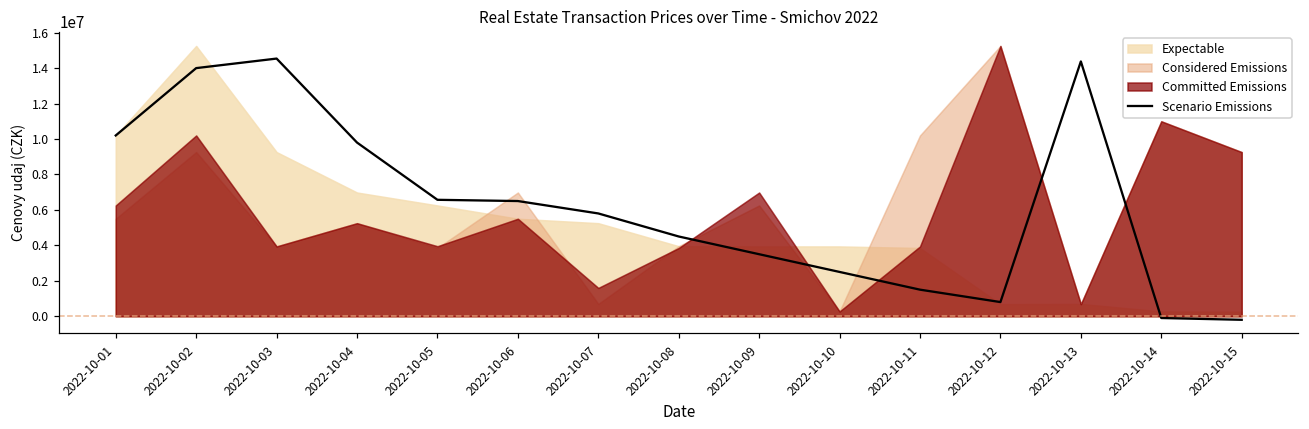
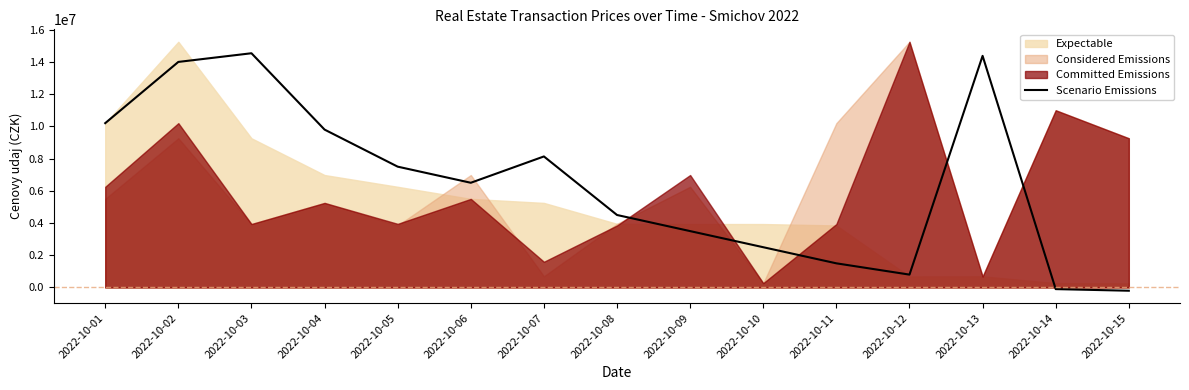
  {
    "Scenario Emissions": {
      "2022-10-02": 14000000,
      "2022-10-03": 14500000,
      "2022-10-04": 9800000,
-     "2022-10-05": 6600000,
+     "2022-10-05": 7500000,
      "2022-10-06": 6500000,
-     "2022-10-07": 5800000,
+     "2022-10-07": 8100000,
      "2022-10-08": 4500000,
      "2022-10-09": 3500000,
      "2022-10-10": 2500000,
      "2022-10-11": 1500000,
      "2022-10-13": 14400000,
      "2022-10-14": -100000,
      "2022-10-15": -200000
    },
    "Committed Emissions": {
      "2022-10-01": 6300000,
      "2022-10-02": 10200000,
      "2022-10-07": 1600000,
      "2022-10-09": 7000000
    }
  }
